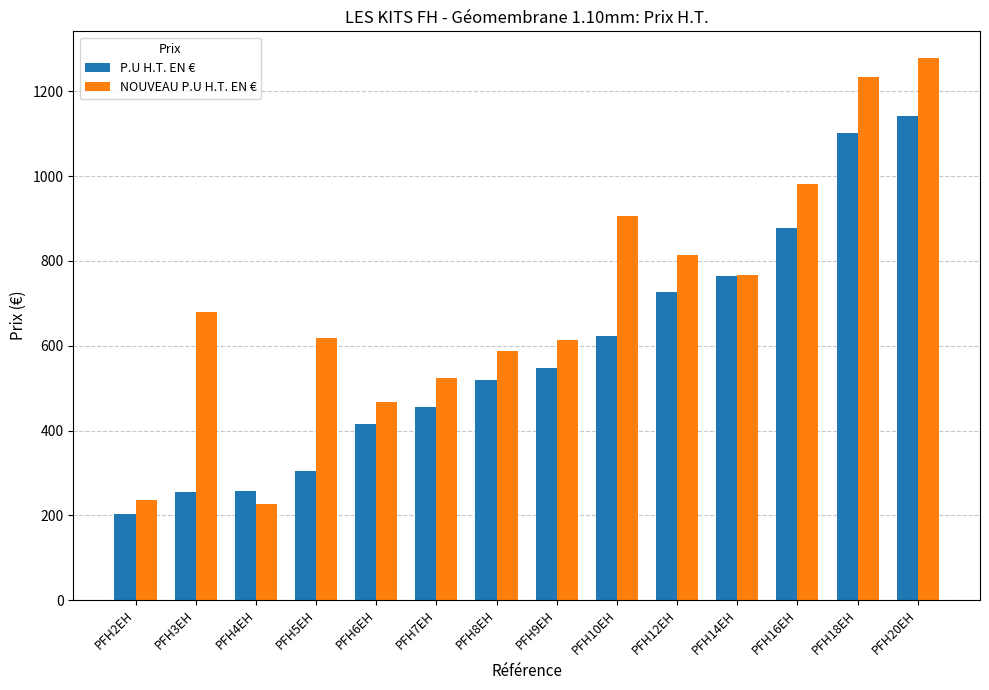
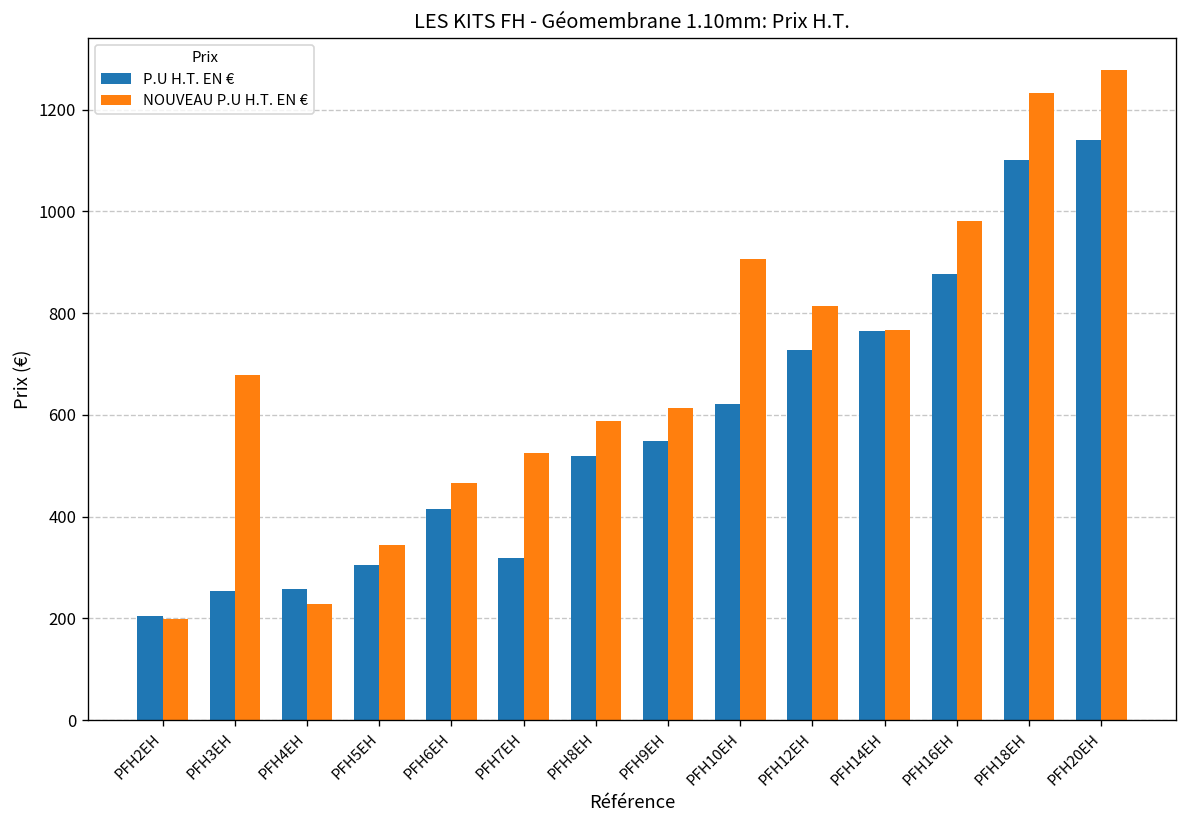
  {
    "P.U H.T. EN €": {
      "PFH2EH": 200,
      "PFH3EH": 250,
      "PFH4EH": 260,
      "PFH5EH": 310,
      "PFH6EH": 420,
-     "PFH7EH": 460,
+     "PFH7EH": 320,
      "PFH8EH": 520,
      "PFH9EH": 550,
      "PFH10EH": 620,
      "PFH12EH": 730,
      "PFH14EH": 770,
      "PFH16EH": 880,
      "PFH18EH": 1100,
      "PFH20EH": 1140
    },
    "NOUVEAU P.U H.T. EN €": {
-     "PFH2EH": 240,
+     "PFH2EH": 200,
      "PFH3EH": 680,
      "PFH4EH": 230,
-     "PFH5EH": 620,
+     "PFH5EH": 340,
      "PFH6EH": 470,
      "PFH7EH": 520,
      "PFH8EH": 590,
      "PFH9EH": 610,
      "PFH10EH": 910,
      "PFH12EH": 810,
      "PFH14EH": 770,
      "PFH16EH": 980,
      "PFH18EH": 1230,
      "PFH20EH": 1280
    }
  }
